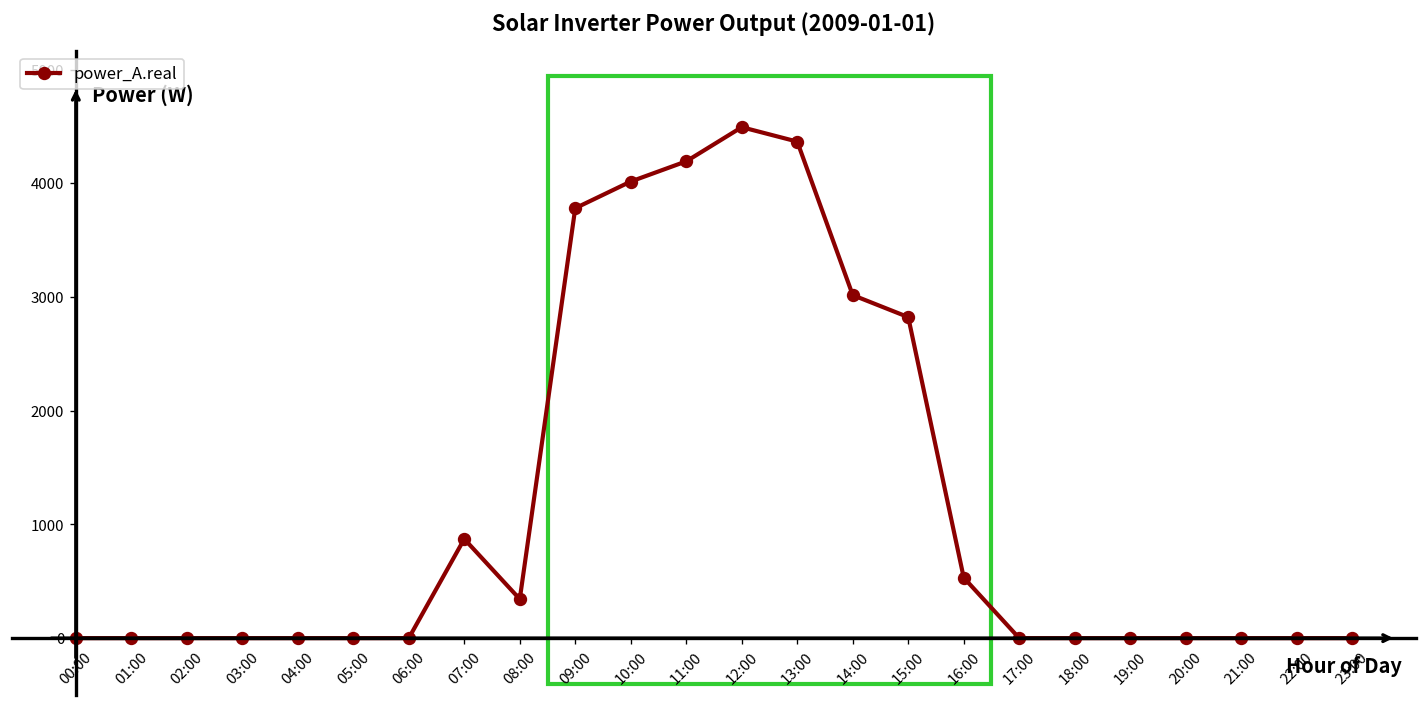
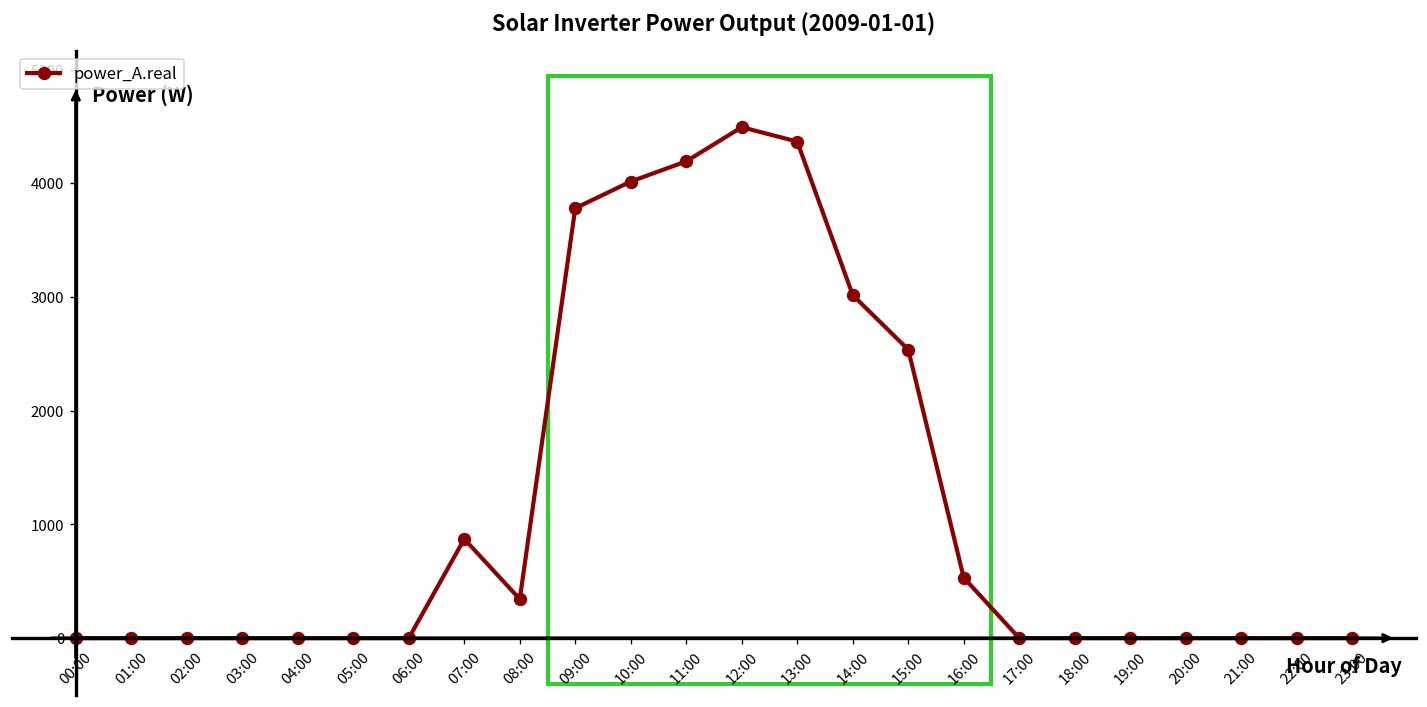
  {
    "00:00": 0,
    "01:00": 0,
    "02:00": 0,
    "03:00": 0,
    "04:00": 0,
    "05:00": 0,
    "06:00": 0,
    "07:00": 900,
    "08:00": 300,
    "09:00": 3800,
    "10:00": 4000,
    "11:00": 4200,
    "12:00": 4500,
    "13:00": 4400,
    "14:00": 3000,
-   "15:00": 2800,
+   "15:00": 2500,
    "16:00": 500,
    "17:00": 0,
    "18:00": 0,
    "19:00": 0,
    "20:00": 0,
    "21:00": 0,
    "22:00": 0,
    "23:00": 0
  }
